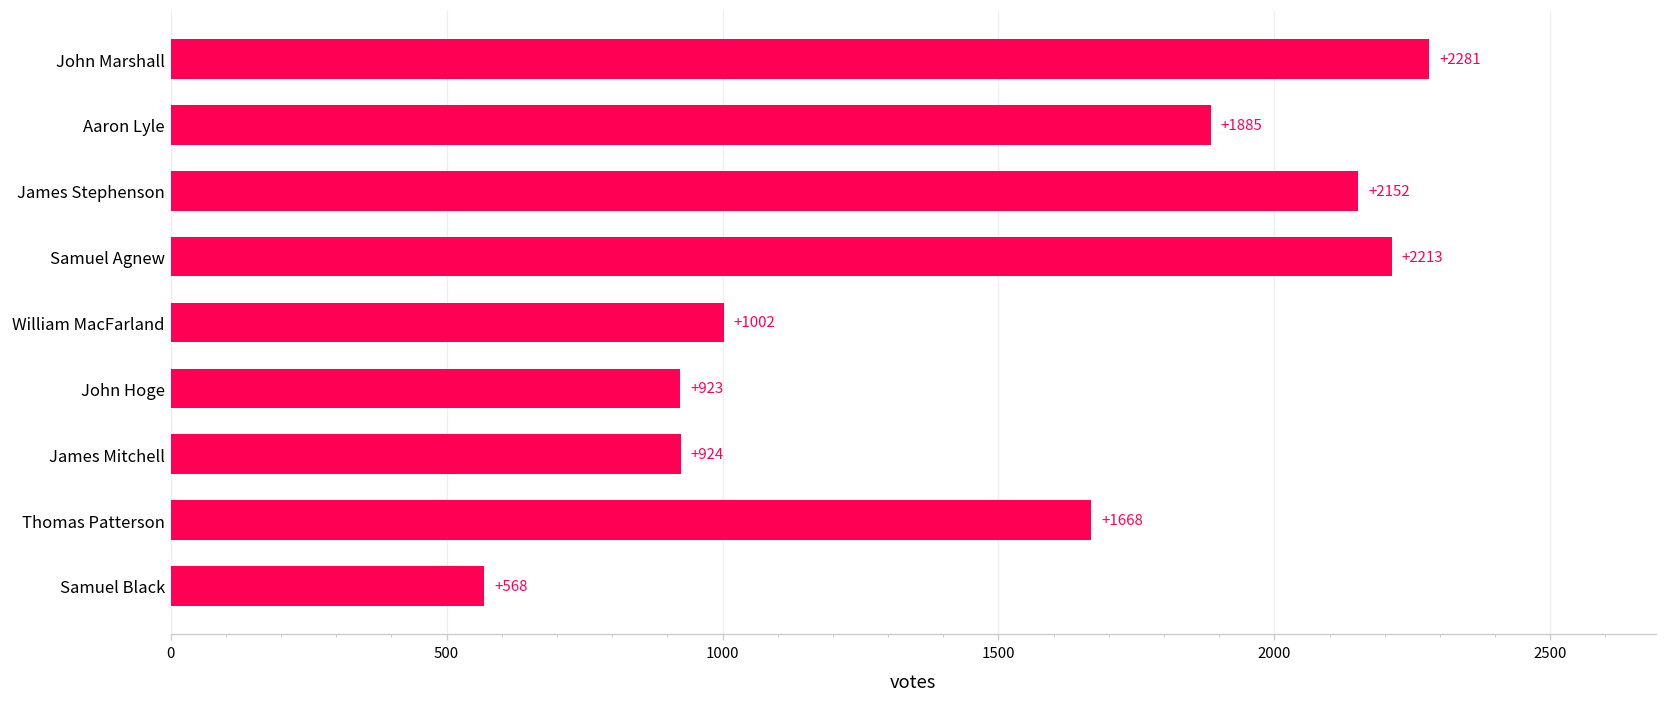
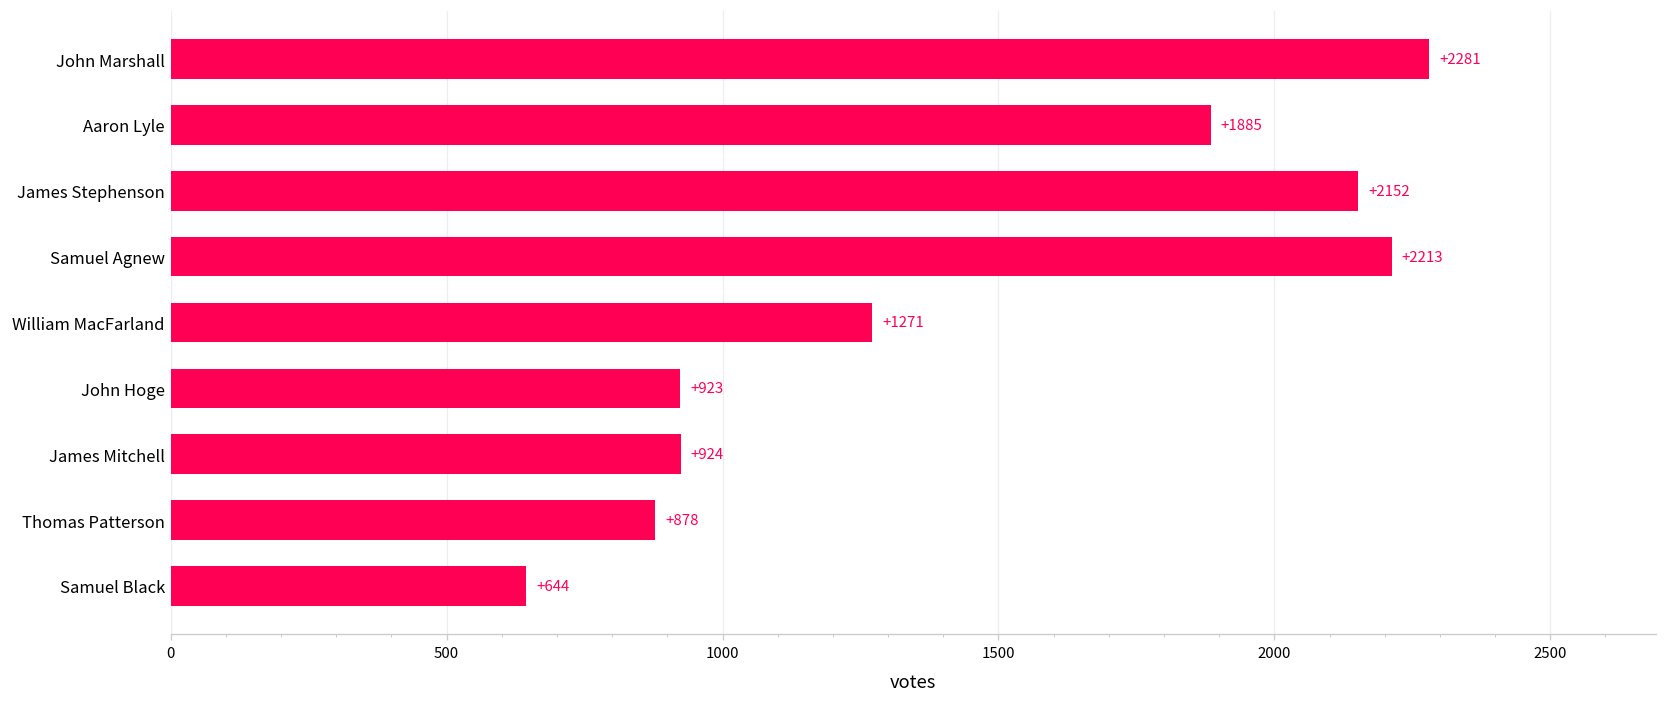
  {
    "John Marshall": "+2281",
    "Aaron Lyle": "+1885",
    "James Stephenson": "+2152",
    "Samuel Agnew": "+2213",
-   "William MacFarland": "+1002",
+   "William MacFarland": "+1271",
    "John Hoge": "+923",
    "James Mitchell": "+924",
-   "Thomas Patterson": "+1668",
-   "Samuel Black": "+568"
+   "Thomas Patterson": "+878",
+   "Samuel Black": "+644"
  }
